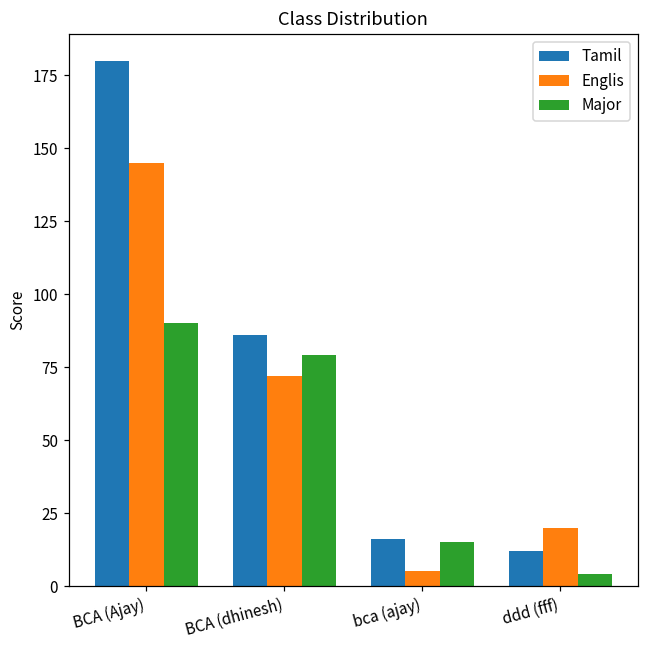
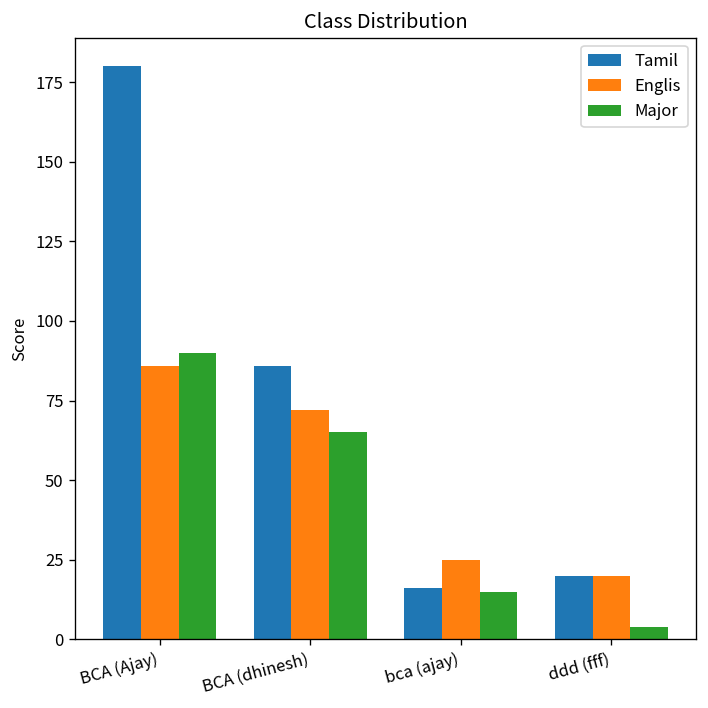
  {
    "Tamil": {
      "BCA (Ajay)": 180,
      "BCA (dhinesh)": 86,
      "bca (ajay)": 16,
-     "ddd (fff)": 12
+     "ddd (fff)": 20
    },
    "Englis": {
-     "BCA (Ajay)": 145,
+     "BCA (Ajay)": 86,
      "BCA (dhinesh)": 72,
-     "bca (ajay)": 5,
+     "bca (ajay)": 25,
      "ddd (fff)": 20
    },
    "Major": {
      "BCA (Ajay)": 90,
-     "BCA (dhinesh)": 79,
+     "BCA (dhinesh)": 65,
      "bca (ajay)": 15,
      "ddd (fff)": 4
    }
  }
